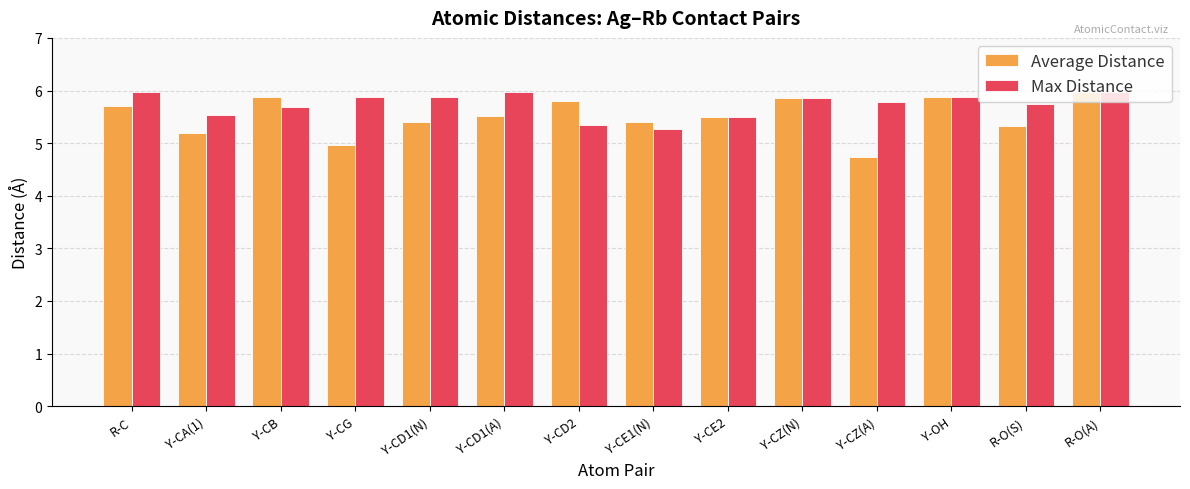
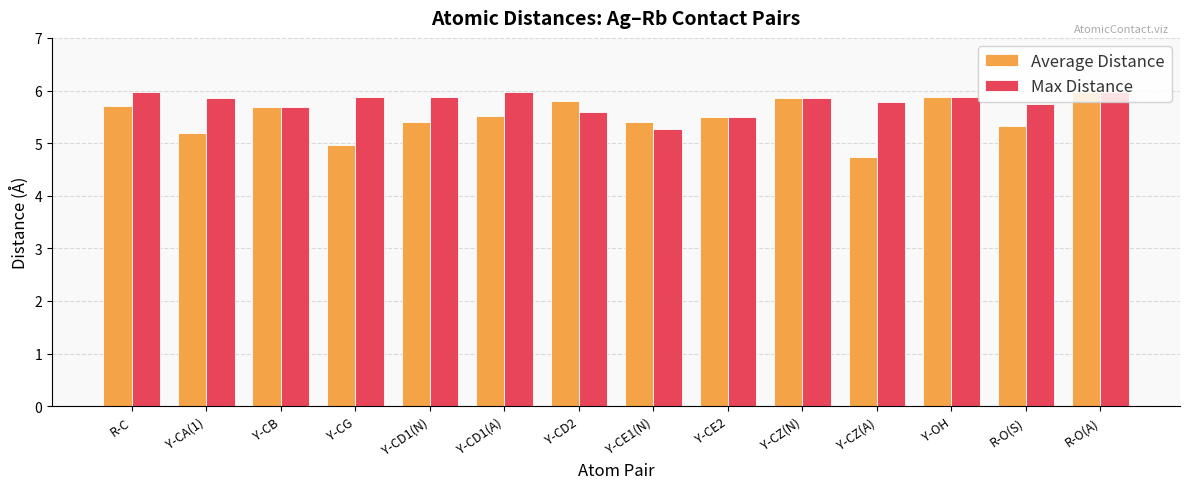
  {
    "Average Distance": {
      "R-C": 5.7,
      "Y-CA(1)": 5.2,
-     "Y-CB": 5.9,
+     "Y-CB": 5.7,
      "Y-CG": 5.0,
      "Y-CD1(N)": 5.4,
      "Y-CD1(A)": 5.5,
      "Y-CD2": 5.8,
      "Y-CE1(N)": 5.4,
      "Y-CE2": 5.5,
      "Y-CZ(N)": 5.9,
      "Y-CZ(A)": 4.7,
      "Y-OH": 5.9,
      "R-O(S)": 5.3
    },
    "Max Distance": {
      "R-C": 6.0,
-     "Y-CA(1)": 5.5,
+     "Y-CA(1)": 5.9,
      "Y-CB": 5.7,
      "Y-CG": 5.9,
      "Y-CD1(N)": 5.9,
      "Y-CD1(A)": 6.0,
-     "Y-CD2": 5.3,
+     "Y-CD2": 5.6,
      "Y-CE1(N)": 5.3,
      "Y-CE2": 5.5,
      "Y-CZ(N)": 5.9,
      "Y-CZ(A)": 5.8,
      "Y-OH": 5.9,
      "R-O(S)": 5.7
    }
  }
